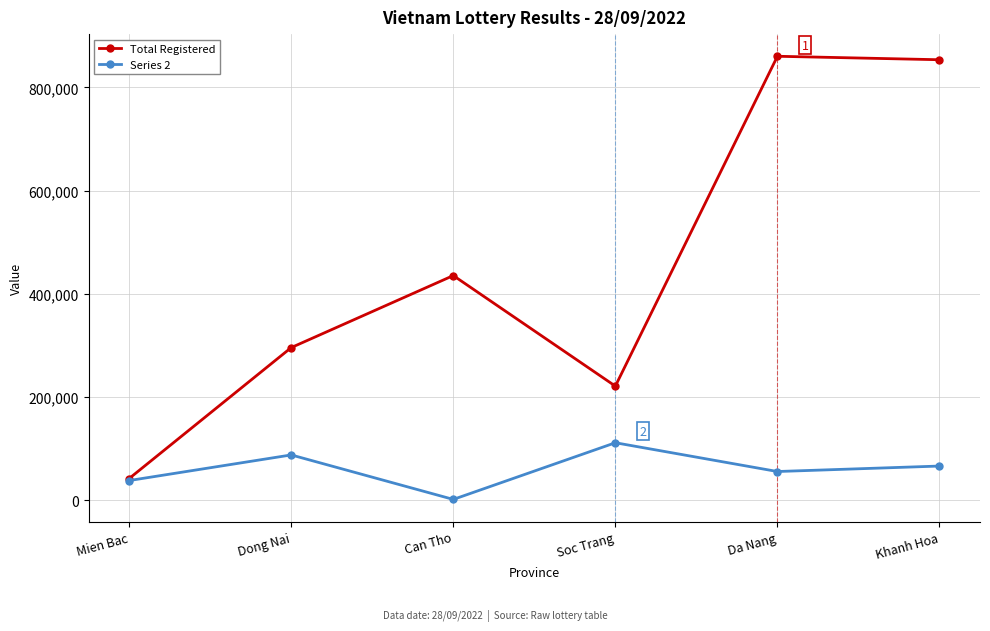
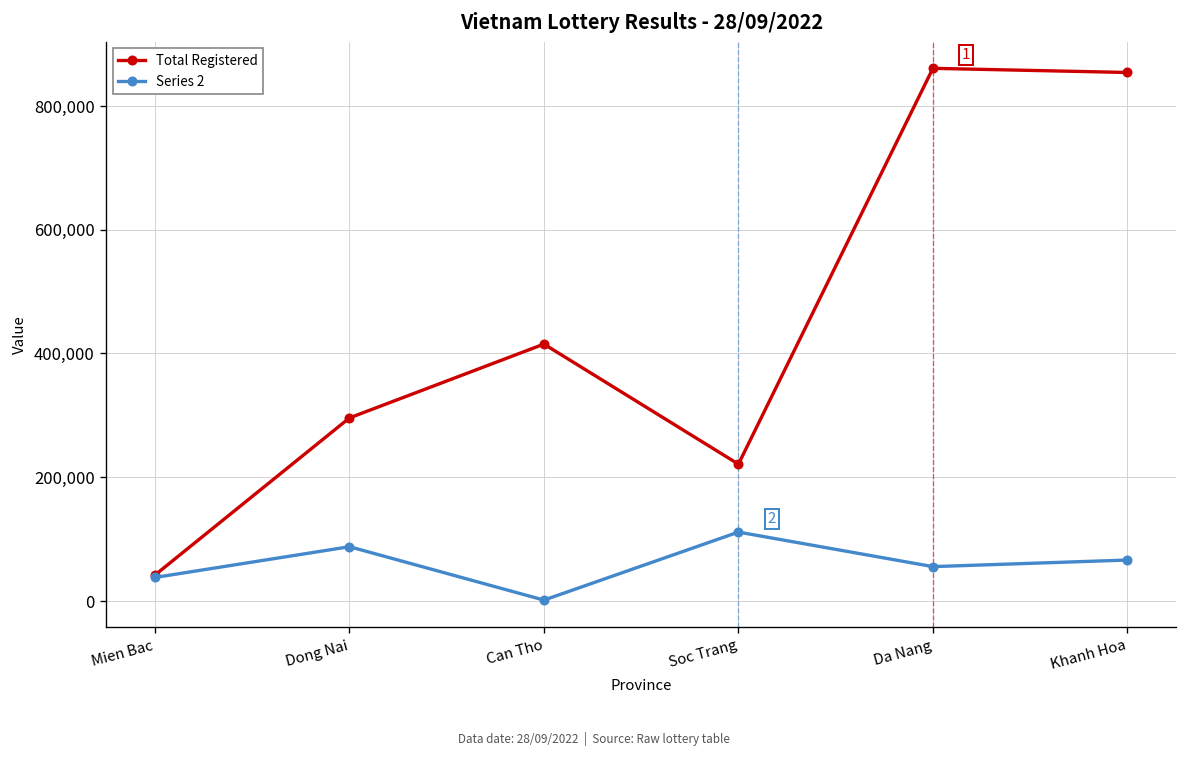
  {
    "Total Registered": {
      "Dong Nai": "300,000",
-     "Can Tho": "440,000",
+     "Can Tho": "410,000",
      "Soc Trang": "220,000",
      "Khanh Hoa": "850,000"
    },
    "Series 2": {
      "Dong Nai": "90,000",
      "Can Tho": "0",
      "Da Nang": "60,000",
      "Khanh Hoa": "70,000"
    }
  }
